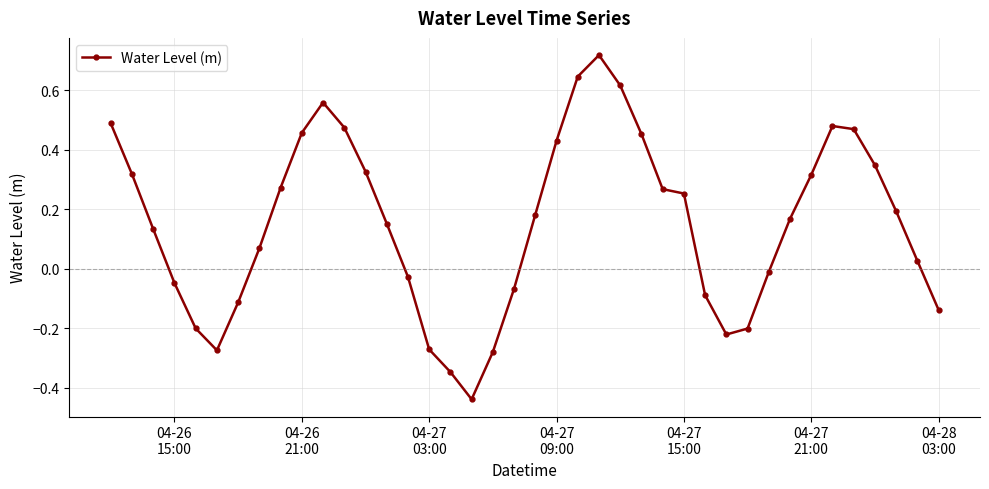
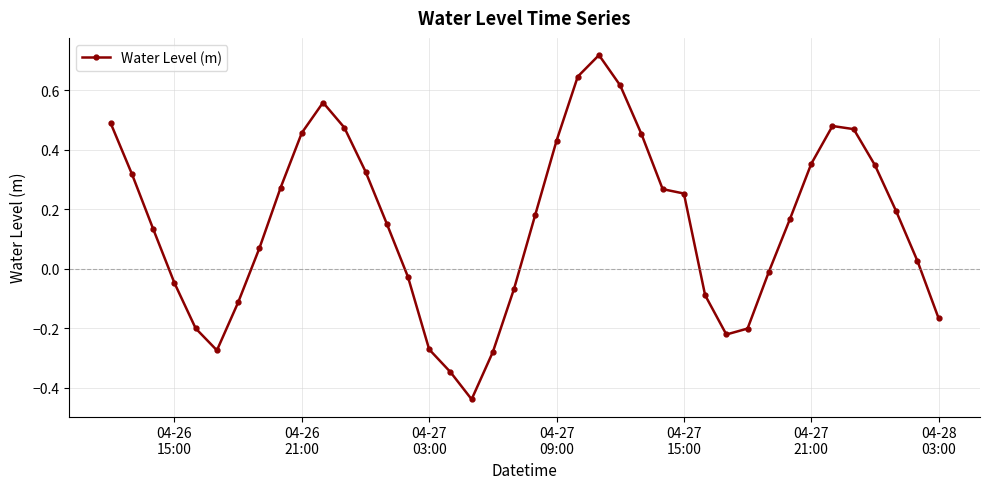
  {
    "04-26 15:00": -0.05,
    "04-26 21:00": 0.46,
    "04-27 03:00": -0.27,
    "04-27 09:00": 0.43,
    "04-27 15:00": 0.25,
-   "04-27 21:00": 0.32,
-   "04-28 03:00": -0.14
+   "04-27 21:00": 0.35,
+   "04-28 03:00": -0.17
  }
